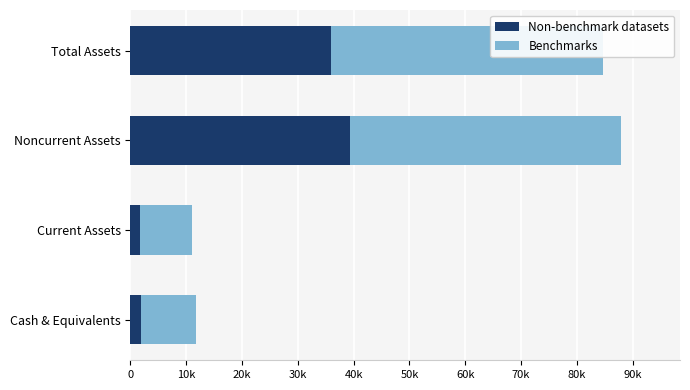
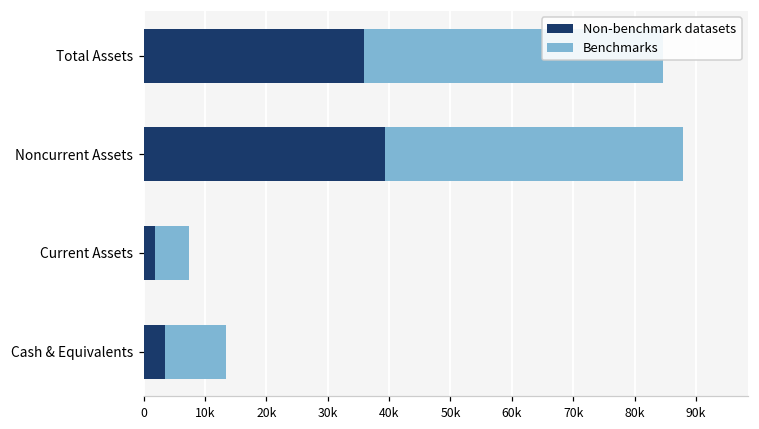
  {
    "Non-benchmark datasets": {
      "Total Assets": 36000,
      "Noncurrent Assets": 39000,
      "Current Assets": 2000,
-     "Cash & Equivalents": 2000
+     "Cash & Equivalents": 4000
    },
    "Benchmarks": {
      "Noncurrent Assets": 49000,
-     "Current Assets": 9000,
+     "Current Assets": 6000,
      "Cash & Equivalents": 10000
    }
  }
